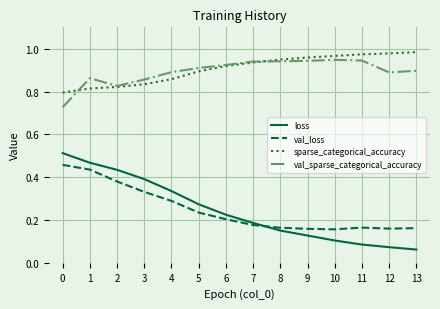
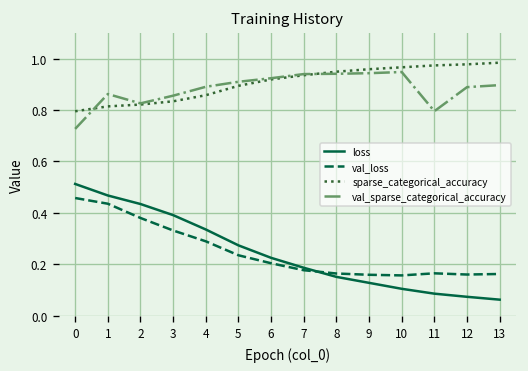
  {
    "val_sparse_categorical_accuracy": {
      "0": 0.73,
      "1": 0.86,
      "3": 0.86,
      "4": 0.89,
      "5": 0.91,
      "9": 0.94,
      "10": 0.95,
-     "11": 0.94,
+     "11": 0.80,
      "12": 0.89,
      "13": 0.90
    }
  }
